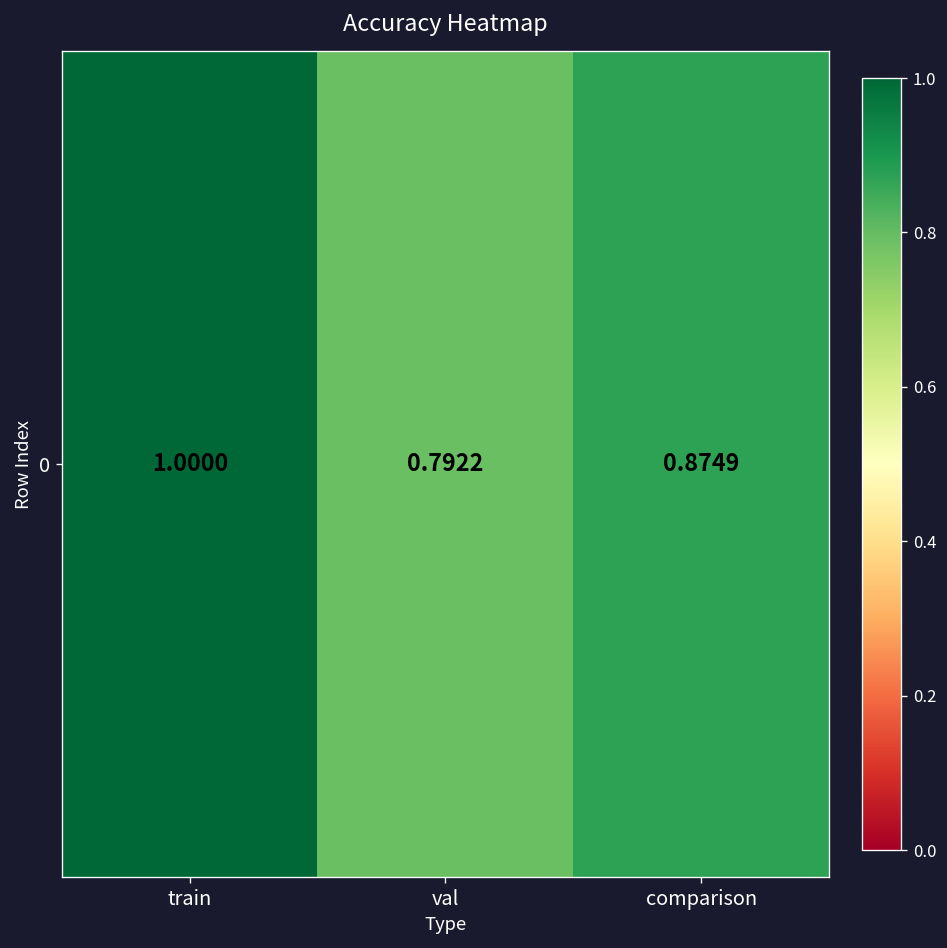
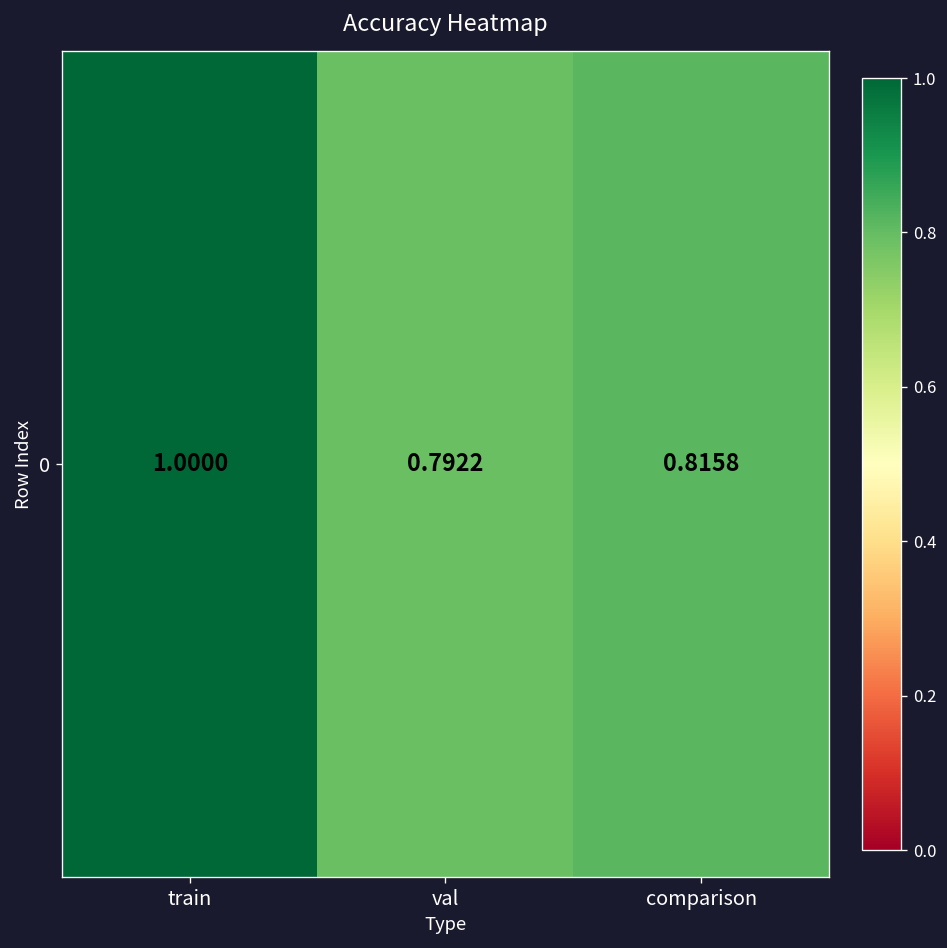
  {
    "0": {
      "train": 1.0000,
      "val": 0.7922,
-     "comparison": 0.8749
+     "comparison": 0.8158
    }
  }
